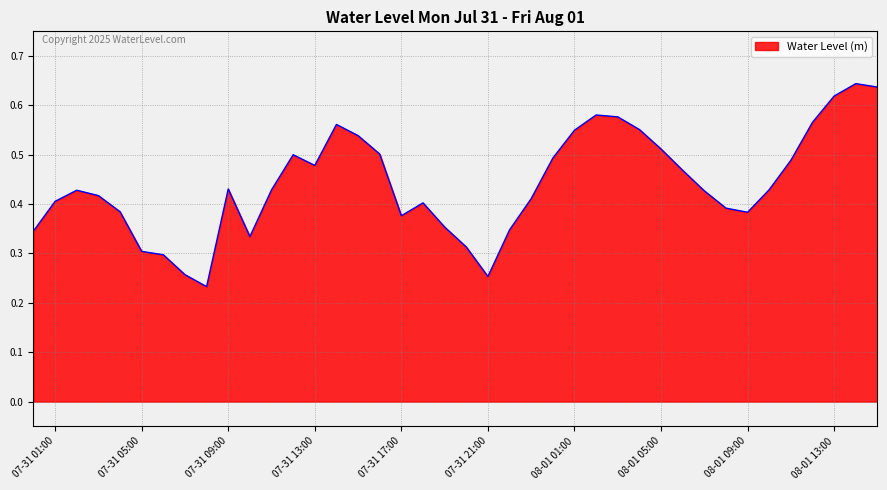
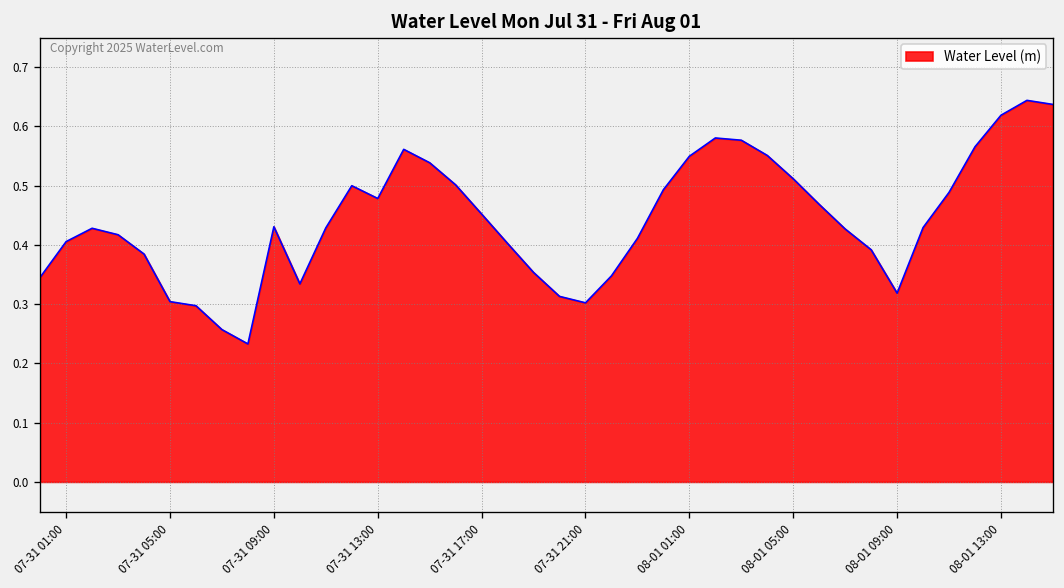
  {
    "07-31 01:00": 0.41,
    "07-31 05:00": 0.30,
    "07-31 09:00": 0.43,
    "07-31 13:00": 0.48,
-   "07-31 17:00": 0.38,
-   "07-31 21:00": 0.25,
+   "07-31 17:00": 0.45,
+   "07-31 21:00": 0.30,
    "08-01 01:00": 0.55,
    "08-01 05:00": 0.51,
-   "08-01 09:00": 0.38,
+   "08-01 09:00": 0.32,
    "08-01 13:00": 0.62
  }
